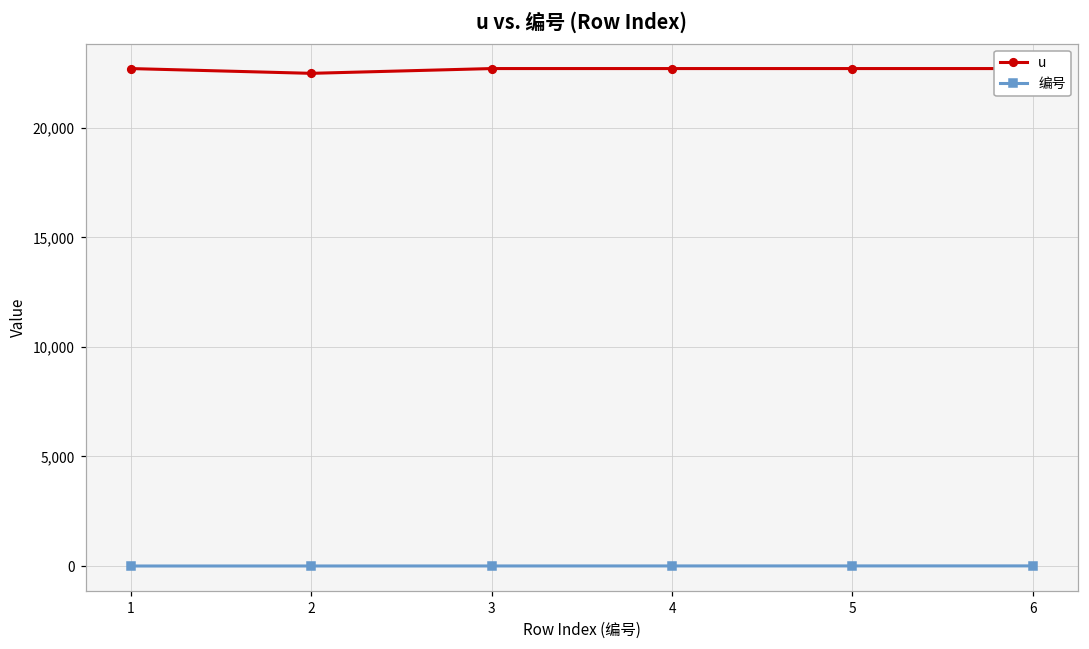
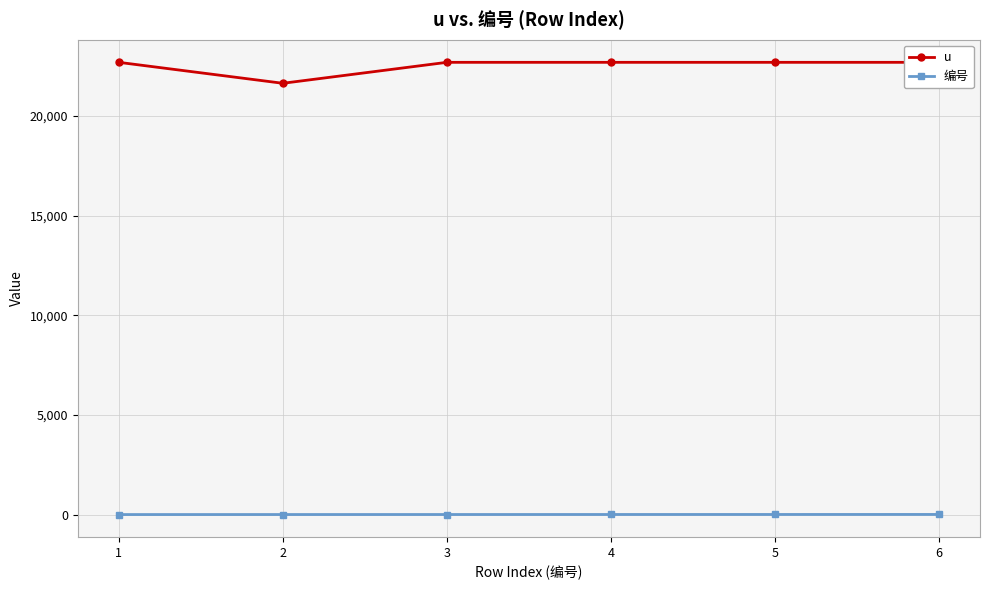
  {
    "u": {
      "1": "22,700",
-     "2": "22,500",
+     "2": "21,600",
      "3": "22,700",
      "4": "22,700",
      "5": "22,700"
    },
    "编号": {
      "1": "0",
      "2": "0",
      "3": "0",
      "4": "0",
      "5": "0",
      "6": "0"
    }
  }
